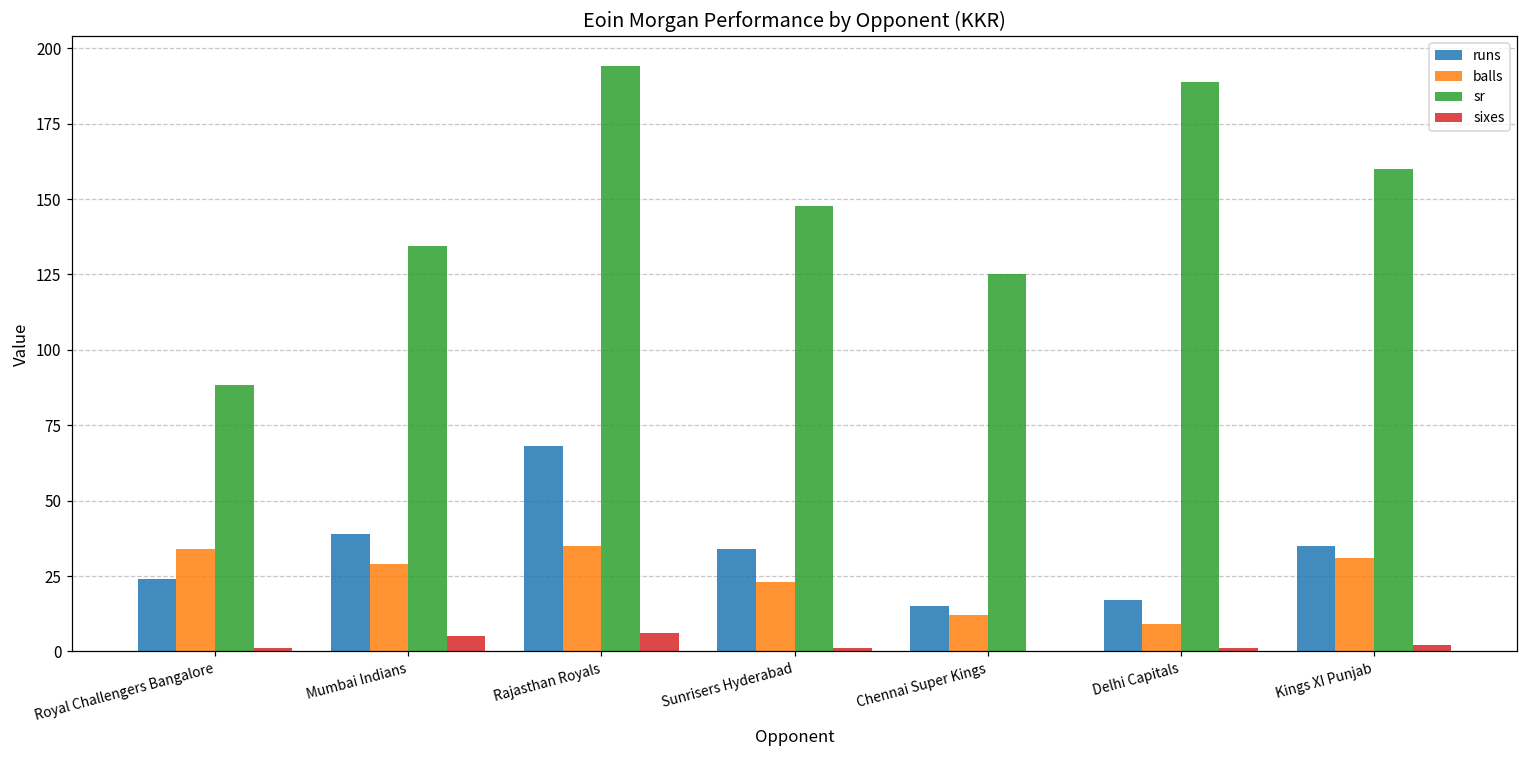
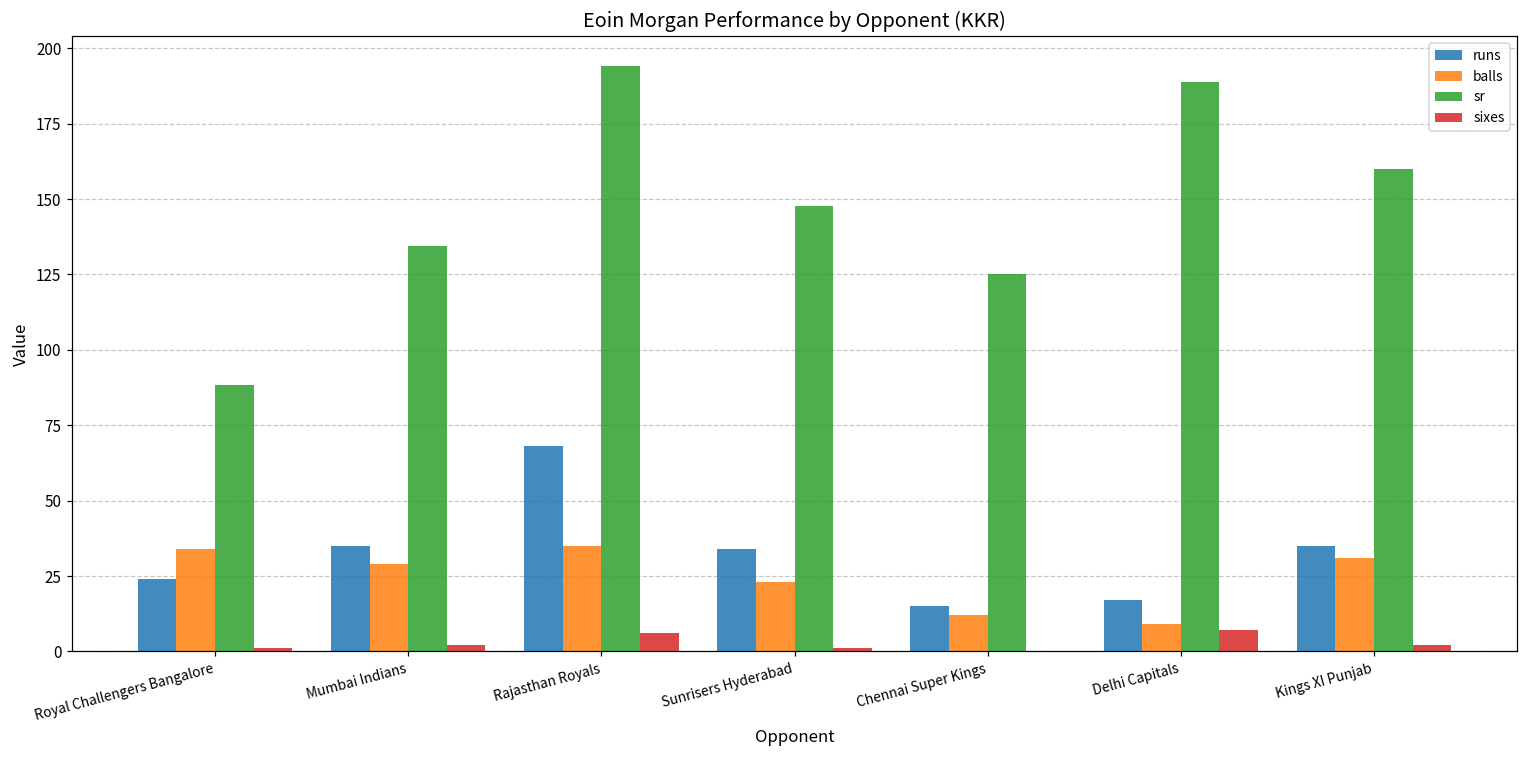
  {
    "runs": {
      "Royal Challengers Bangalore": 24,
-     "Mumbai Indians": 39,
+     "Mumbai Indians": 35,
      "Rajasthan Royals": 68,
      "Sunrisers Hyderabad": 34,
      "Chennai Super Kings": 15,
      "Delhi Capitals": 17,
      "Kings XI Punjab": 35
    },
    "balls": {
      "Royal Challengers Bangalore": 34,
      "Mumbai Indians": 29,
      "Rajasthan Royals": 35,
      "Sunrisers Hyderabad": 23,
      "Chennai Super Kings": 12,
      "Delhi Capitals": 9,
      "Kings XI Punjab": 31
    },
    "sr": {
      "Royal Challengers Bangalore": 88,
      "Mumbai Indians": 134,
      "Rajasthan Royals": 194,
      "Sunrisers Hyderabad": 148,
      "Chennai Super Kings": 125,
      "Delhi Capitals": 189,
      "Kings XI Punjab": 160
    },
    "sixes": {
      "Royal Challengers Bangalore": 1,
-     "Mumbai Indians": 5,
+     "Mumbai Indians": 2,
      "Rajasthan Royals": 6,
      "Sunrisers Hyderabad": 1,
      "Chennai Super Kings": 0,
-     "Delhi Capitals": 1,
+     "Delhi Capitals": 7,
      "Kings XI Punjab": 2
    }
  }
